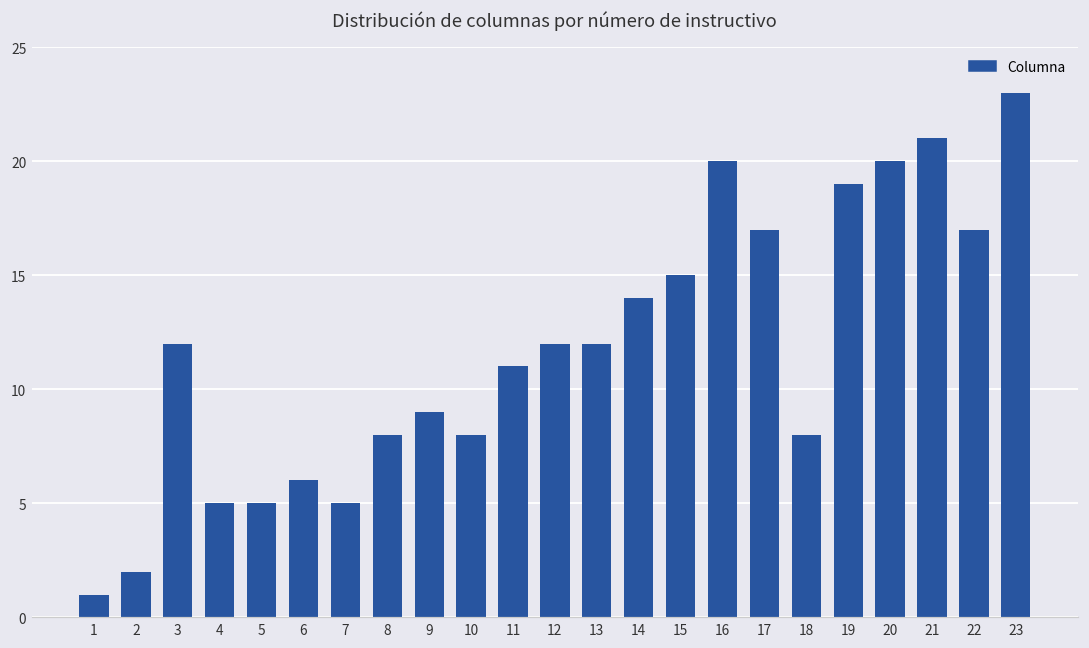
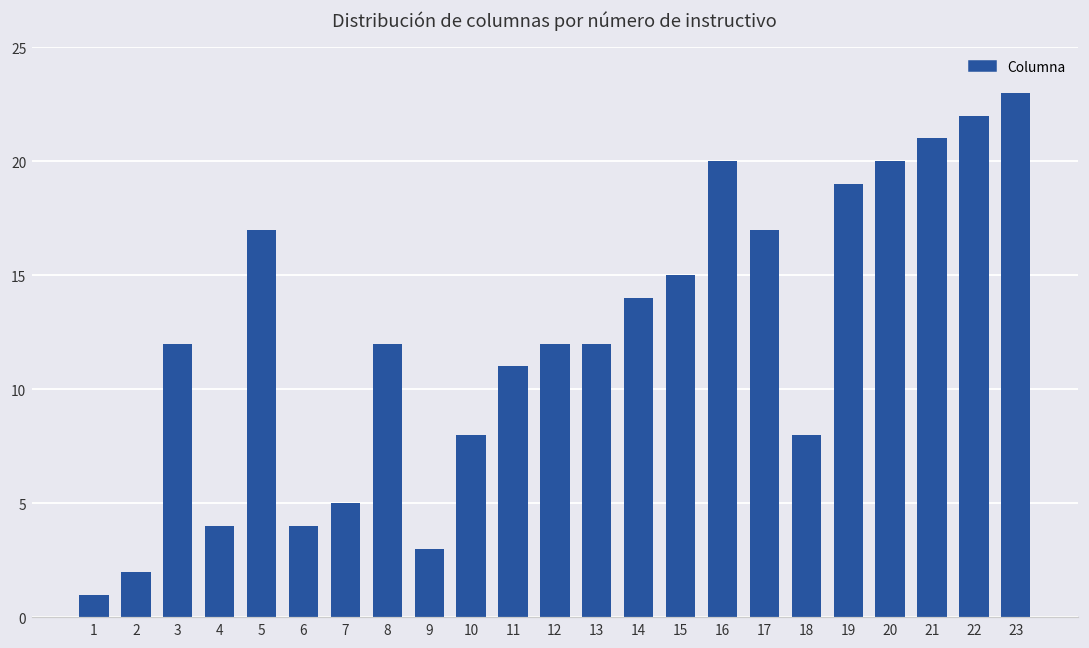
  {
    "1": 1,
    "2": 2,
    "3": 12,
-   "4": 5,
-   "5": 5,
-   "6": 6,
+   "4": 4,
+   "5": 17,
+   "6": 4,
    "7": 5,
-   "8": 8,
-   "9": 9,
+   "8": 12,
+   "9": 3,
    "10": 8,
    "11": 11,
    "12": 12,
    "13": 12,
    "14": 14,
    "15": 15,
    "16": 20,
    "17": 17,
    "18": 8,
    "19": 19,
    "20": 20,
    "21": 21,
-   "22": 17,
+   "22": 22,
    "23": 23
  }
